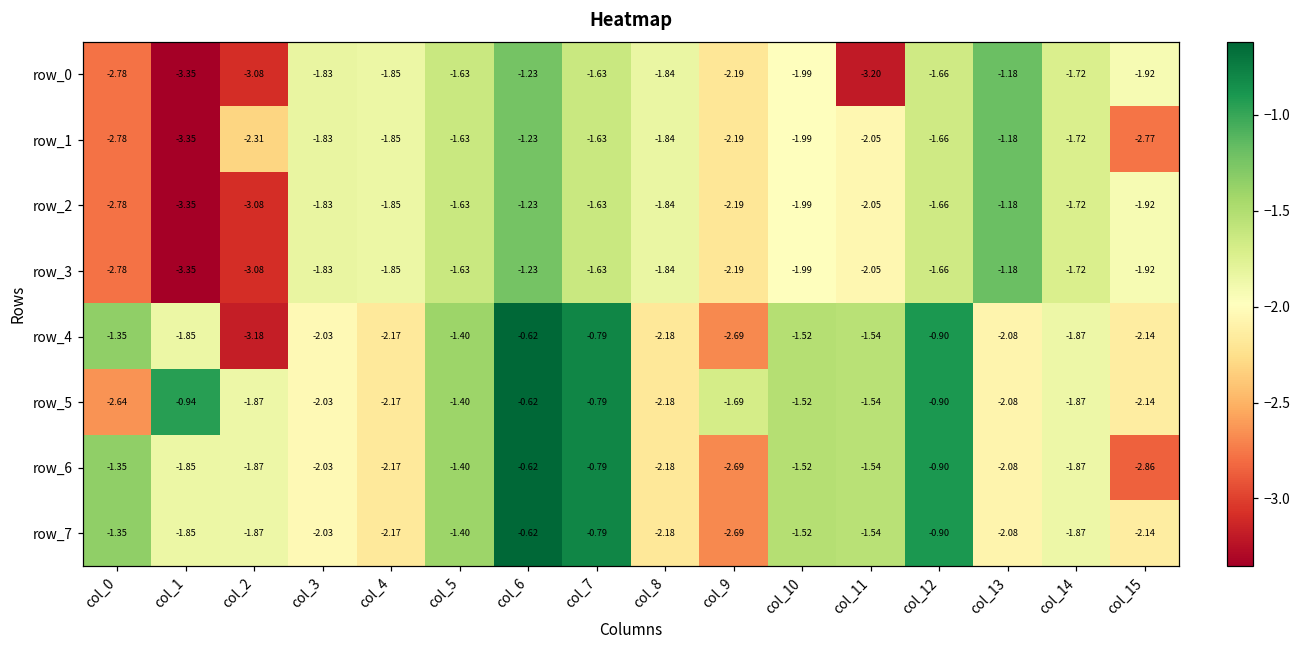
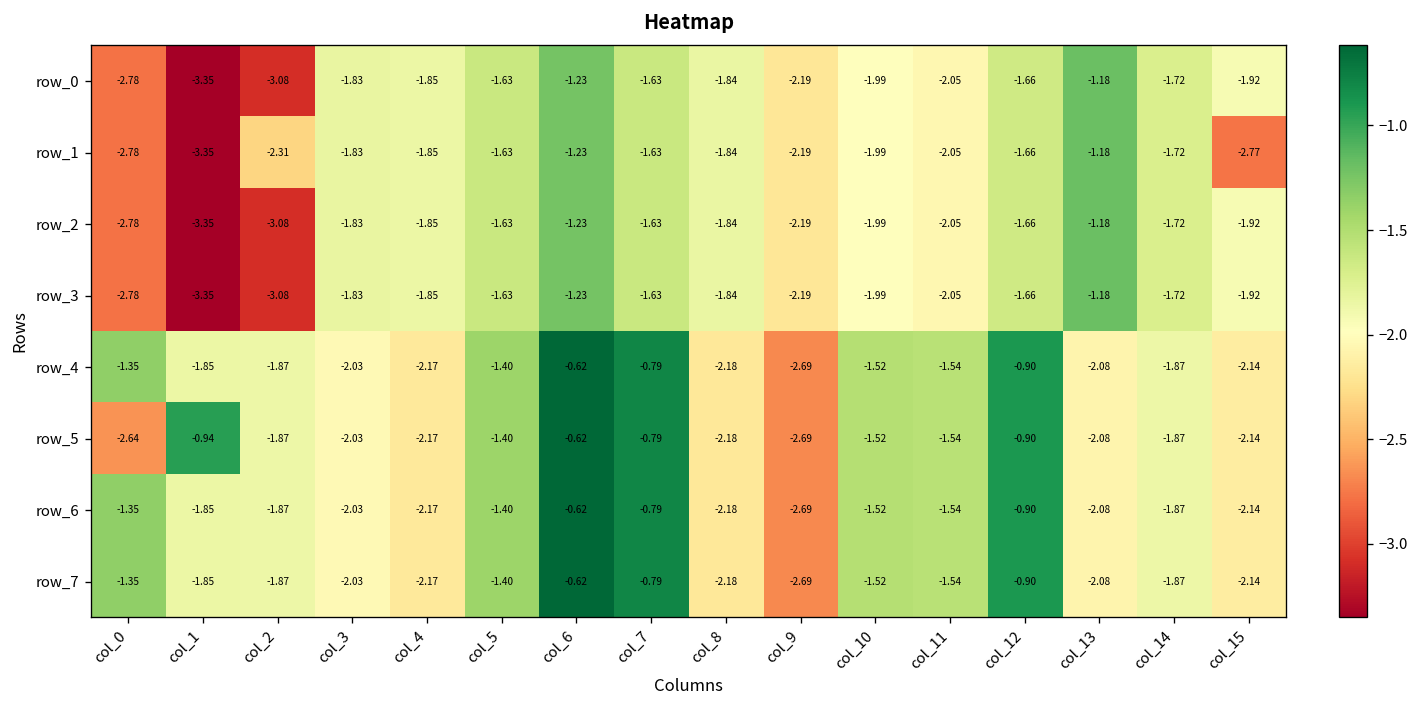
  {
    "row_0": {
      "col_0": -2.78,
      "col_1": -3.35,
      "col_2": -3.08,
      "col_3": -1.83,
      "col_4": -1.85,
      "col_5": -1.63,
      "col_6": -1.23,
      "col_7": -1.63,
      "col_8": -1.84,
      "col_9": -2.19,
      "col_10": -1.99,
-     "col_11": -3.20,
+     "col_11": -2.05,
      "col_12": -1.66,
      "col_13": -1.18,
      "col_14": -1.72,
      "col_15": -1.92
    },
    "row_1": {
      "col_0": -2.78,
      "col_1": -3.35,
      "col_2": -2.31,
      "col_3": -1.83,
      "col_4": -1.85,
      "col_5": -1.63,
      "col_6": -1.23,
      "col_7": -1.63,
      "col_8": -1.84,
      "col_9": -2.19,
      "col_10": -1.99,
      "col_11": -2.05,
      "col_12": -1.66,
      "col_13": -1.18,
      "col_14": -1.72,
      "col_15": -2.77
    },
    "row_2": {
      "col_0": -2.78,
      "col_1": -3.35,
      "col_2": -3.08,
      "col_3": -1.83,
      "col_4": -1.85,
      "col_5": -1.63,
      "col_6": -1.23,
      "col_7": -1.63,
      "col_8": -1.84,
      "col_9": -2.19,
      "col_10": -1.99,
      "col_11": -2.05,
      "col_12": -1.66,
      "col_13": -1.18,
      "col_14": -1.72,
      "col_15": -1.92
    },
    "row_3": {
      "col_0": -2.78,
      "col_1": -3.35,
      "col_2": -3.08,
      "col_3": -1.83,
      "col_4": -1.85,
      "col_5": -1.63,
      "col_6": -1.23,
      "col_7": -1.63,
      "col_8": -1.84,
      "col_9": -2.19,
      "col_10": -1.99,
      "col_11": -2.05,
      "col_12": -1.66,
      "col_13": -1.18,
      "col_14": -1.72,
      "col_15": -1.92
    },
    "row_4": {
      "col_0": -1.35,
      "col_1": -1.85,
-     "col_2": -3.18,
+     "col_2": -1.87,
      "col_3": -2.03,
      "col_4": -2.17,
      "col_5": -1.40,
      "col_6": -0.62,
      "col_7": -0.79,
      "col_8": -2.18,
      "col_9": -2.69,
      "col_10": -1.52,
      "col_11": -1.54,
      "col_12": -0.90,
      "col_13": -2.08,
      "col_14": -1.87,
      "col_15": -2.14
    },
    "row_5": {
      "col_0": -2.64,
      "col_1": -0.94,
      "col_2": -1.87,
      "col_3": -2.03,
      "col_4": -2.17,
      "col_5": -1.40,
      "col_6": -0.62,
      "col_7": -0.79,
      "col_8": -2.18,
-     "col_9": -1.69,
+     "col_9": -2.69,
      "col_10": -1.52,
      "col_11": -1.54,
      "col_12": -0.90,
      "col_13": -2.08,
      "col_14": -1.87,
      "col_15": -2.14
    },
    "row_6": {
      "col_0": -1.35,
      "col_1": -1.85,
      "col_2": -1.87,
      "col_3": -2.03,
      "col_4": -2.17,
      "col_5": -1.40,
      "col_6": -0.62,
      "col_7": -0.79,
      "col_8": -2.18,
      "col_9": -2.69,
      "col_10": -1.52,
      "col_11": -1.54,
      "col_12": -0.90,
      "col_13": -2.08,
      "col_14": -1.87,
-     "col_15": -2.86
+     "col_15": -2.14
    },
    "row_7": {
      "col_0": -1.35,
      "col_1": -1.85,
      "col_2": -1.87,
      "col_3": -2.03,
      "col_4": -2.17,
      "col_5": -1.40,
      "col_6": -0.62,
      "col_7": -0.79,
      "col_8": -2.18,
      "col_9": -2.69,
      "col_10": -1.52,
      "col_11": -1.54,
      "col_12": -0.90,
      "col_13": -2.08,
      "col_14": -1.87,
      "col_15": -2.14
    }
  }
